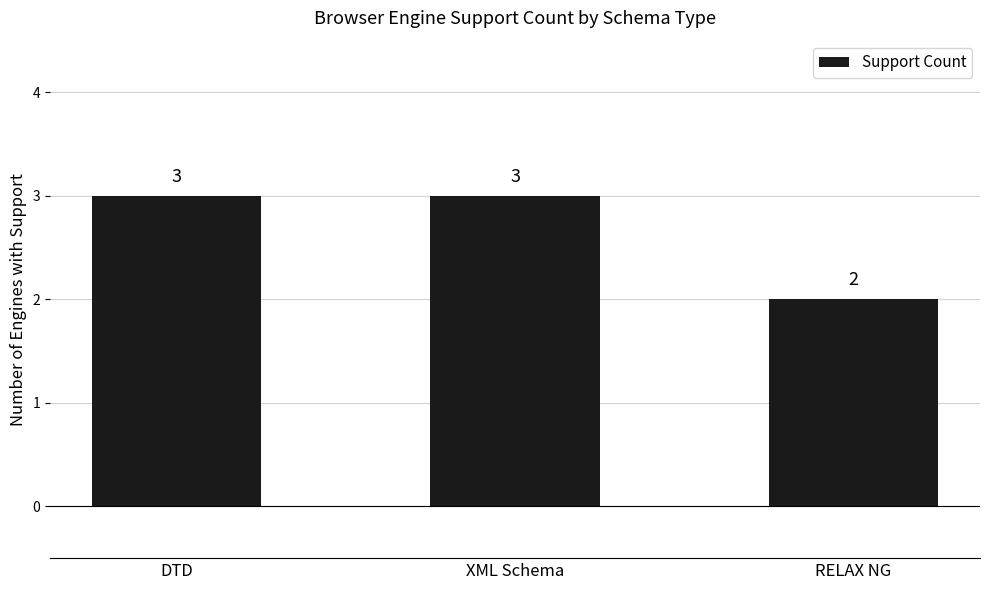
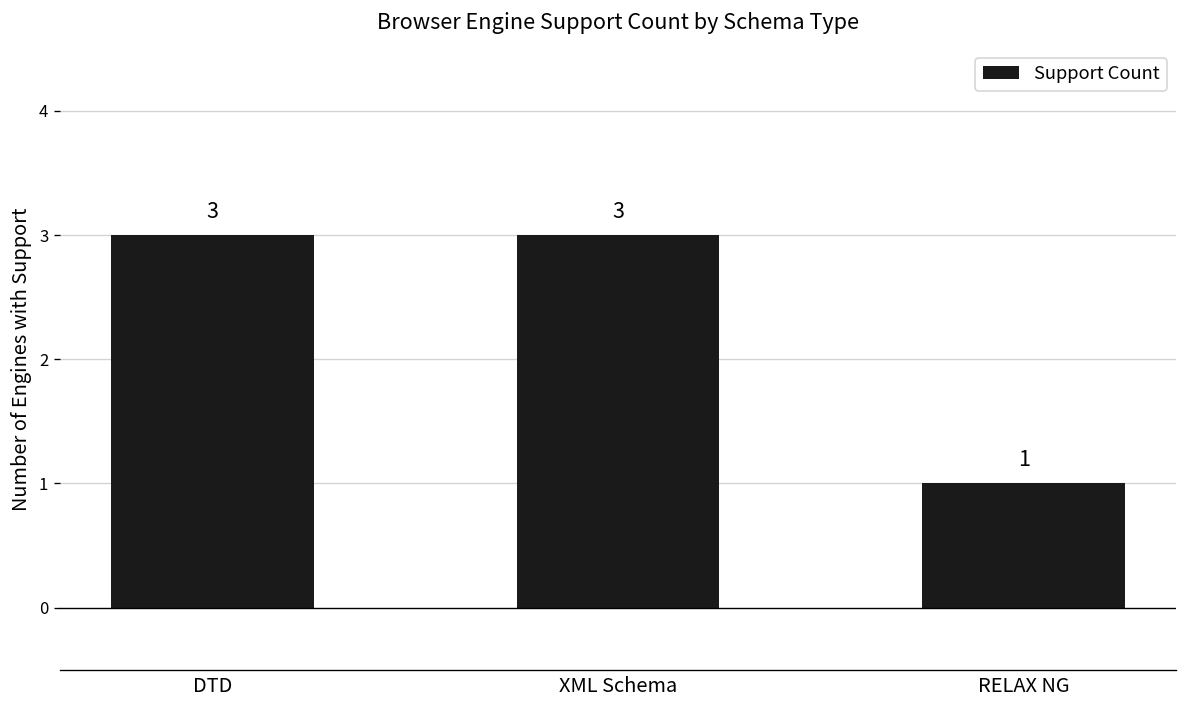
  {
    "DTD": 3,
    "XML Schema": 3,
-   "RELAX NG": 2
+   "RELAX NG": 1
  }
